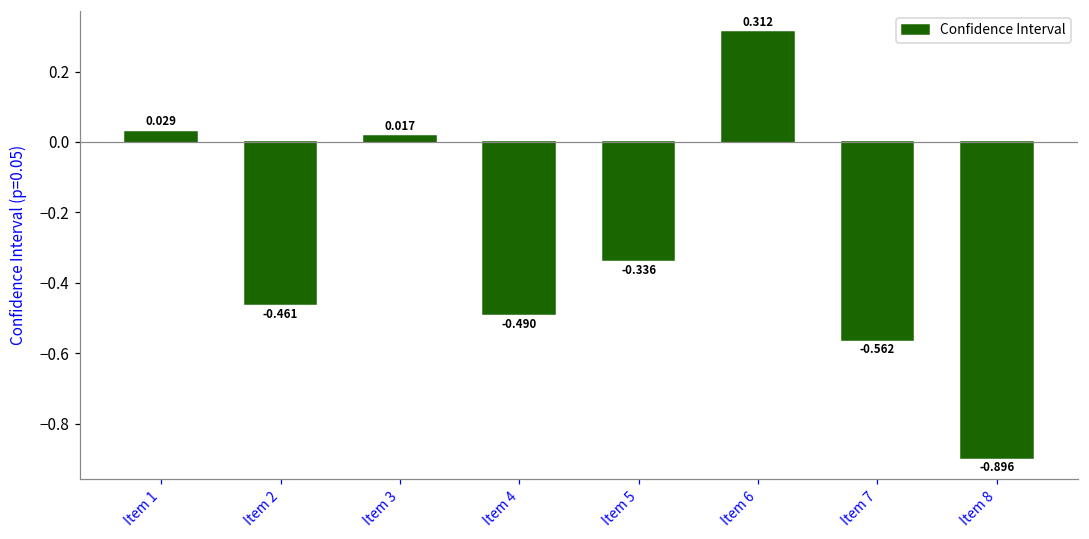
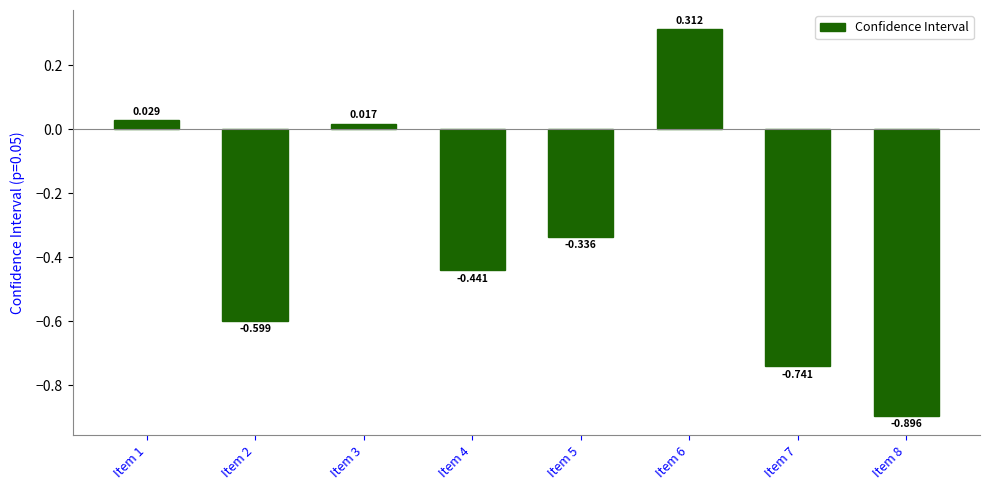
  {
    "Item 1": 0.029,
-   "Item 2": -0.461,
+   "Item 2": -0.599,
    "Item 3": 0.017,
-   "Item 4": -0.490,
+   "Item 4": -0.441,
    "Item 5": -0.336,
    "Item 6": 0.312,
-   "Item 7": -0.562,
+   "Item 7": -0.741,
    "Item 8": -0.896
  }
